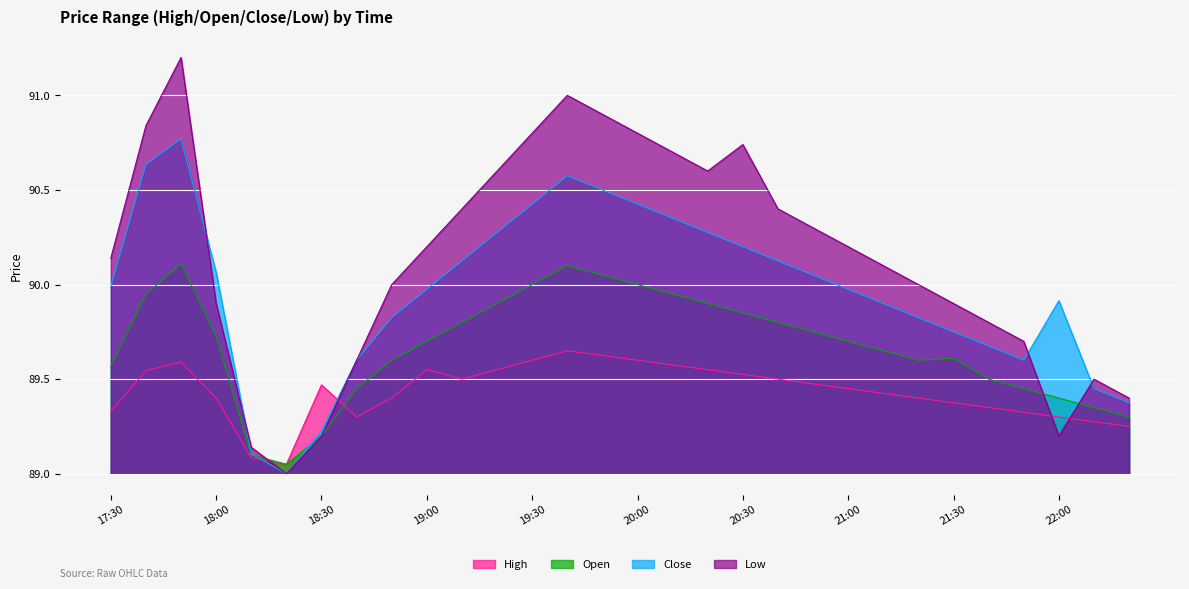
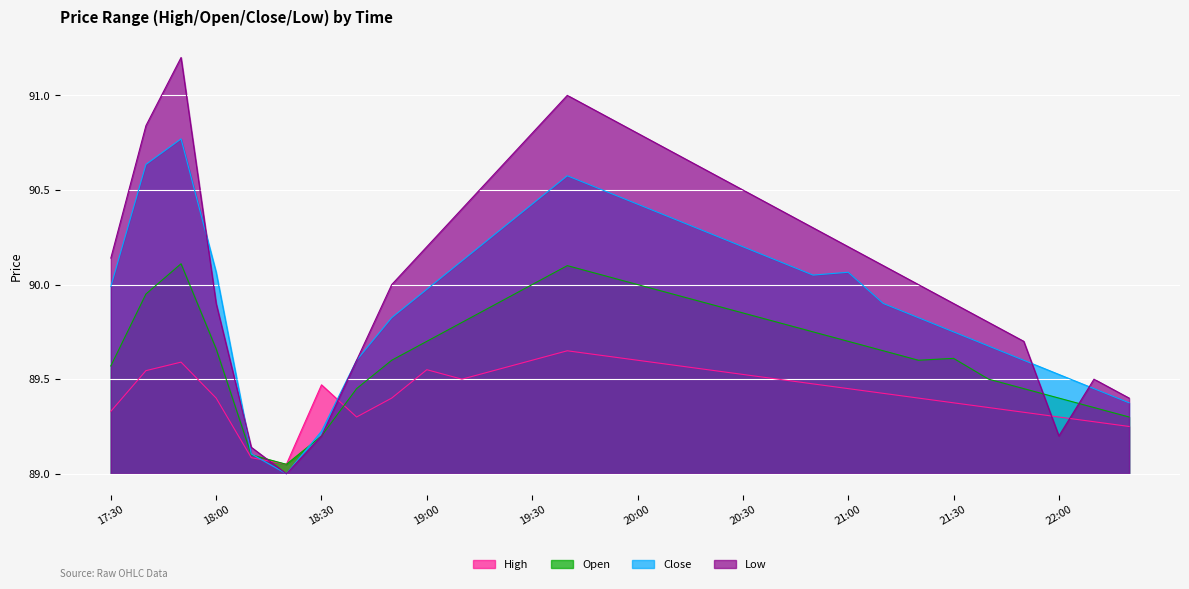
  {
    "High": {
      "17:30": 89.33,
      "18:00": 89.40,
      "18:30": 89.47,
      "19:00": 89.55,
      "19:30": 89.60,
      "20:00": 89.60,
      "20:30": 89.53,
      "21:00": 89.45,
      "21:30": 89.38,
      "22:00": 89.30
    },
    "Open": {
      "17:30": 89.57,
-     "18:00": 89.73,
+     "18:00": 89.66,
      "19:00": 89.70,
      "19:30": 90.00,
      "20:00": 90.00,
      "20:30": 89.85,
      "21:00": 89.70,
      "21:30": 89.61,
      "22:00": 89.40
    },
    "Close": {
      "17:30": 89.99,
      "18:00": 90.07,
      "18:30": 89.23,
      "19:00": 89.98,
      "19:30": 90.43,
      "20:00": 90.43,
      "20:30": 90.20,
-     "21:00": 89.98,
+     "21:00": 90.07,
      "21:30": 89.75,
-     "22:00": 89.91
+     "22:00": 89.52
    },
    "Low": {
      "17:30": 90.14,
      "18:00": 89.90,
      "19:00": 90.20,
      "19:30": 90.80,
      "20:00": 90.80,
-     "20:30": 90.74,
+     "20:30": 90.50,
      "21:00": 90.20,
      "21:30": 89.90,
      "22:00": 89.20
    }
  }
